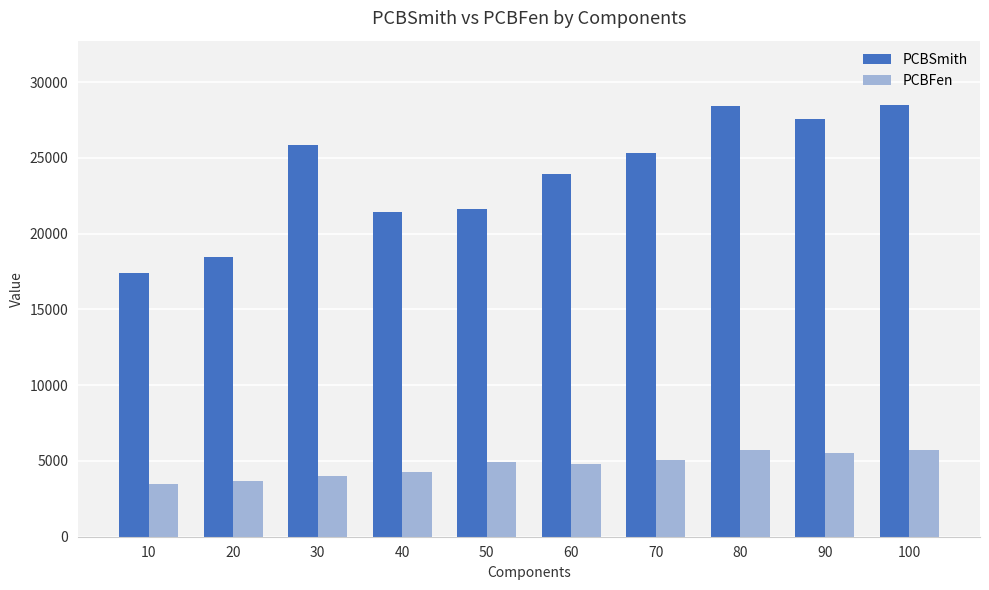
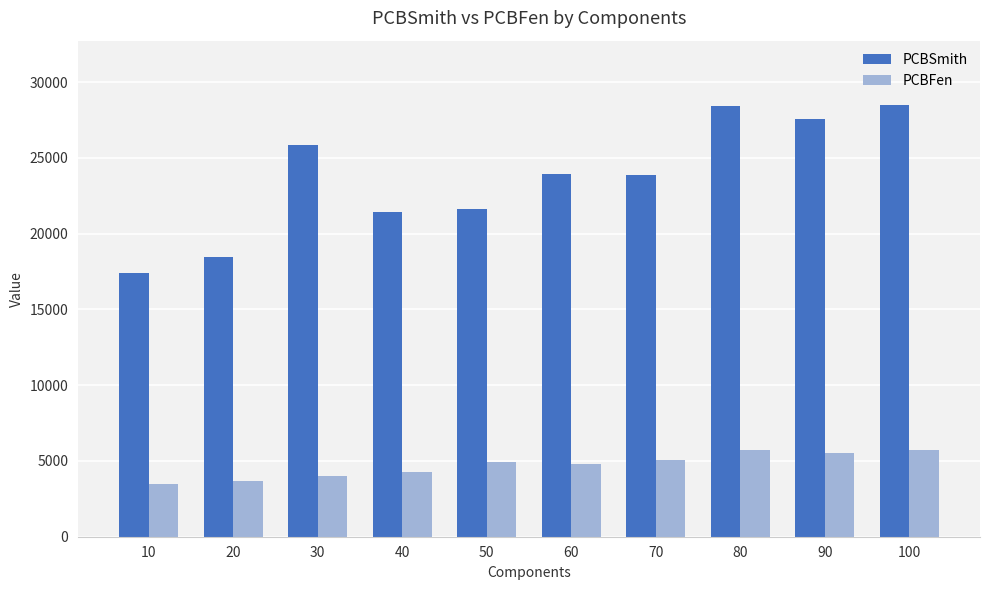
  {
    "PCBSmith": {
      "10": 17400,
      "20": 18400,
      "30": 25800,
      "40": 21400,
      "50": 21600,
      "60": 23900,
-     "70": 25300,
+     "70": 23900,
      "80": 28400,
      "90": 27600,
      "100": 28500
    },
    "PCBFen": {
      "10": 3500,
      "20": 3700,
      "30": 4000,
      "40": 4300,
      "50": 4900,
      "60": 4800,
      "70": 5100,
      "80": 5700,
      "90": 5500,
      "100": 5700
    }
  }
